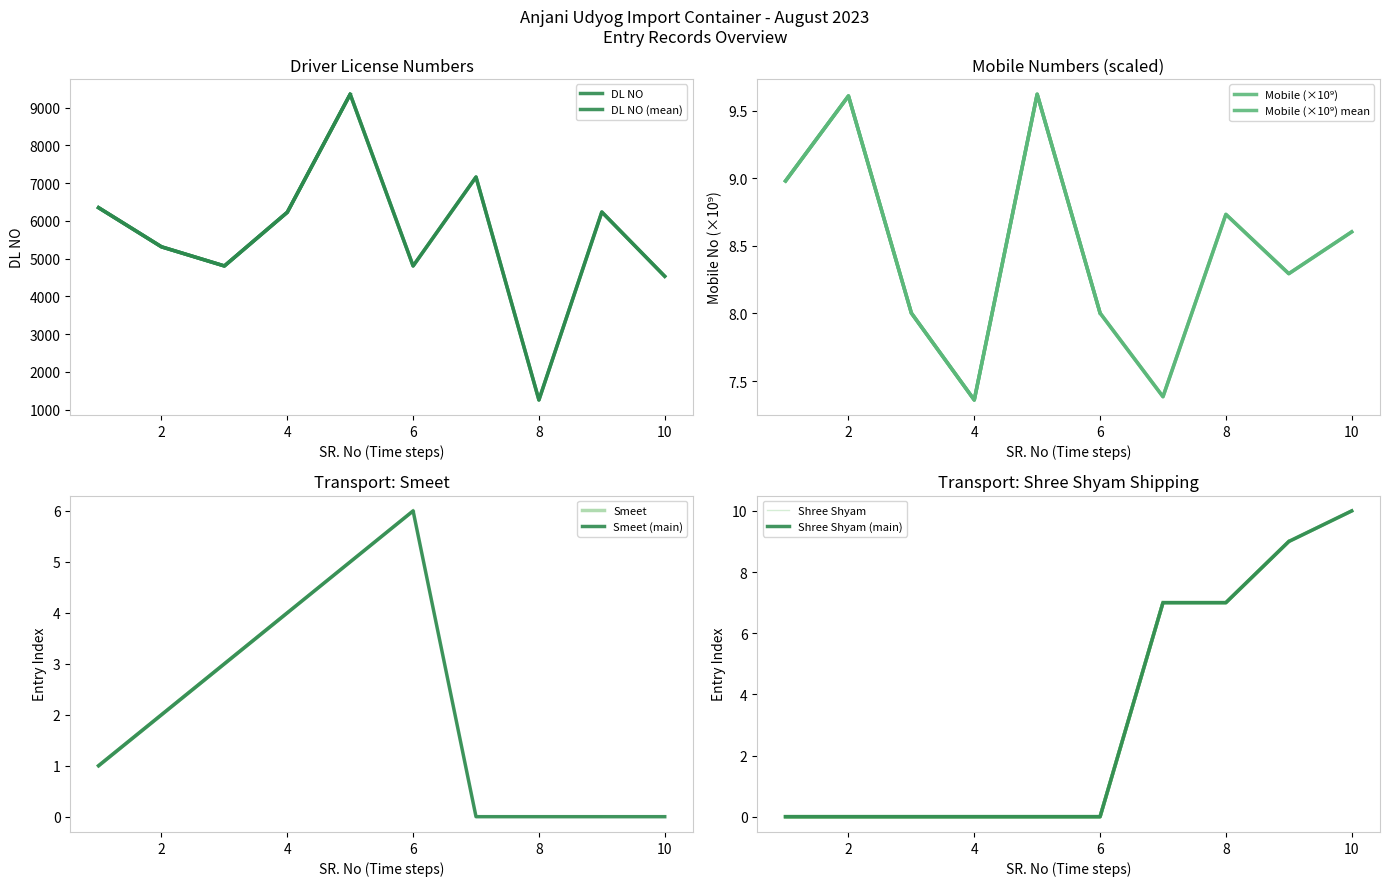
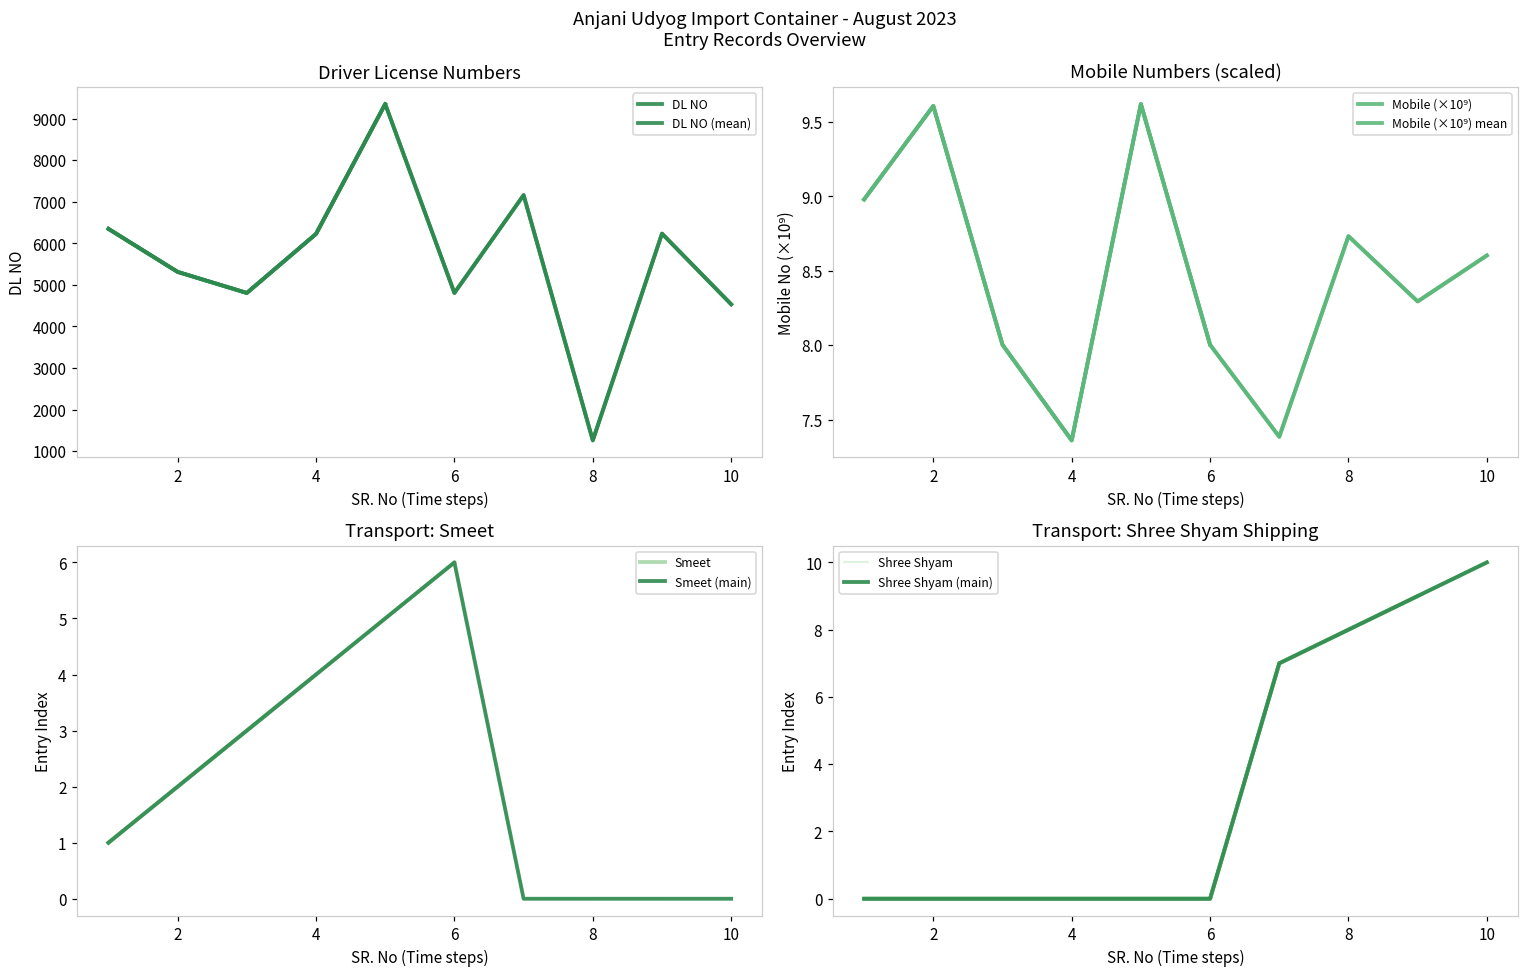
  {
    "Transport: Smeet": {
      "Smeet (main)": {
        "10": 0.0
      }
    },
    "Transport: Shree Shyam Shipping": {
      "Shree Shyam (main)": {
-       "8": 7,
+       "8": 8,
        "10": 10
      }
    }
  }
